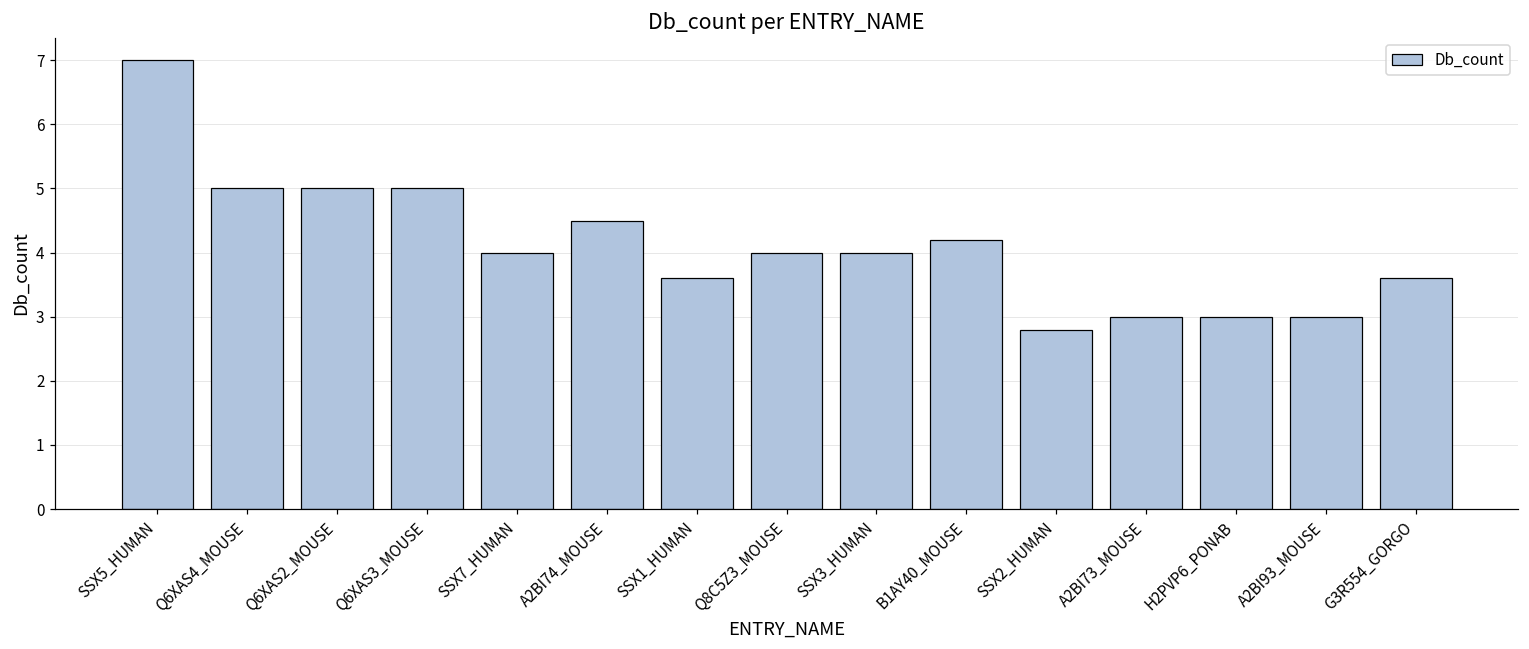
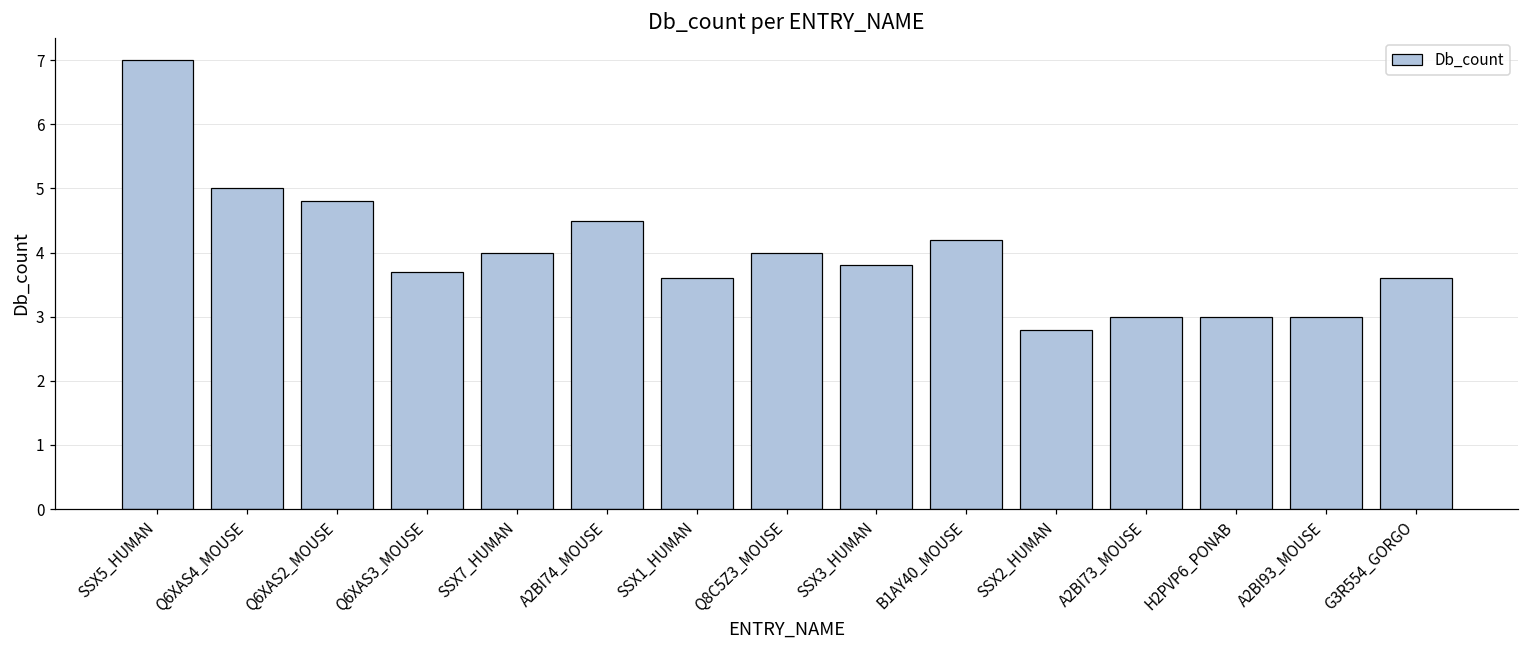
  {
    "SSX5_HUMAN": 7.0,
    "Q6XAS4_MOUSE": 5.0,
-   "Q6XAS2_MOUSE": 5.0,
-   "Q6XAS3_MOUSE": 5.0,
+   "Q6XAS2_MOUSE": 4.8,
+   "Q6XAS3_MOUSE": 3.7,
    "SSX7_HUMAN": 4.0,
    "A2BI74_MOUSE": 4.5,
    "SSX1_HUMAN": 3.6,
    "Q8C5Z3_MOUSE": 4.0,
-   "SSX3_HUMAN": 4.0,
+   "SSX3_HUMAN": 3.8,
    "B1AY40_MOUSE": 4.2,
    "SSX2_HUMAN": 2.8,
    "A2BI73_MOUSE": 3.0,
    "H2PVP6_PONAB": 3.0,
    "A2BI93_MOUSE": 3.0,
    "G3R554_GORGO": 3.6
  }
